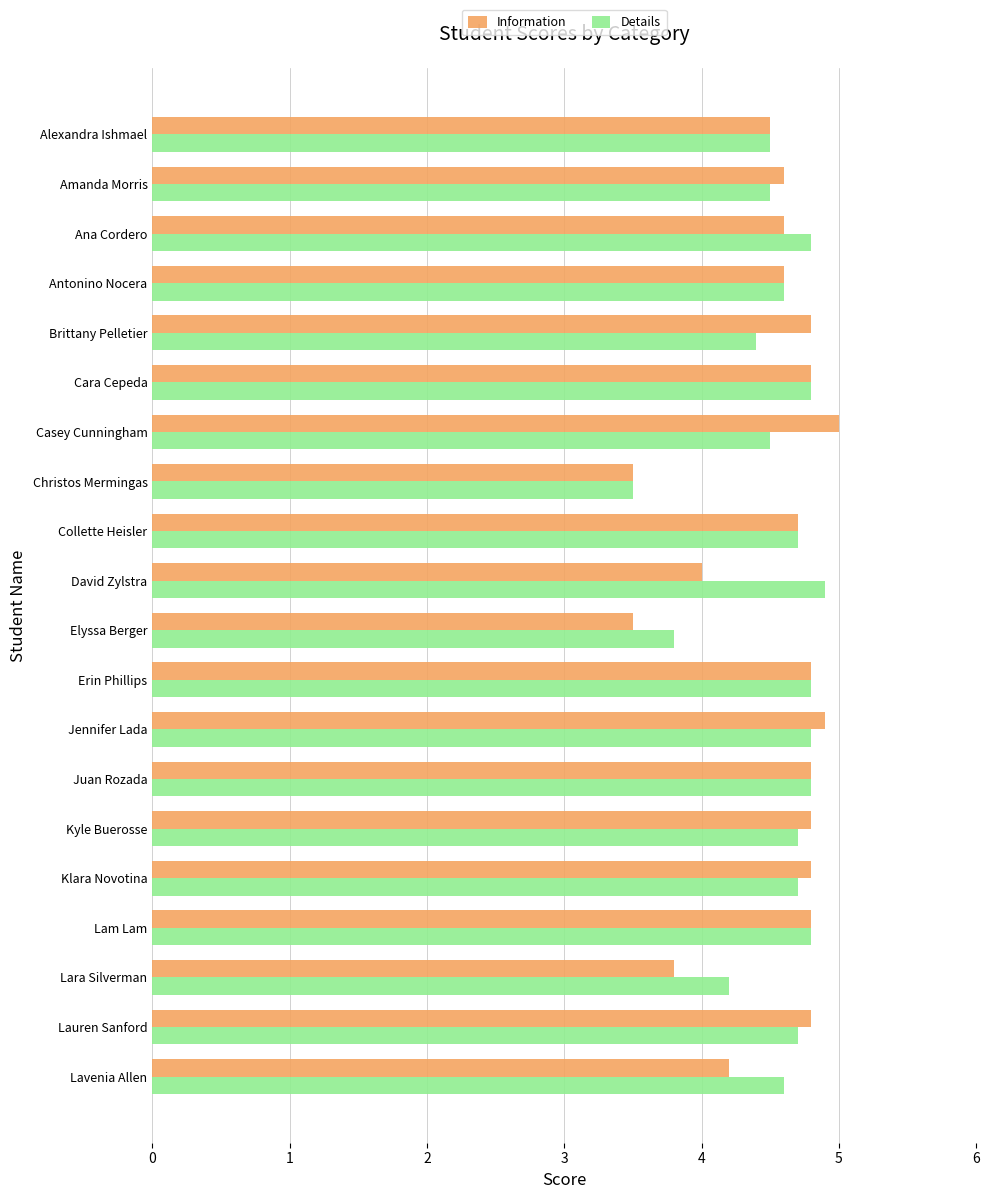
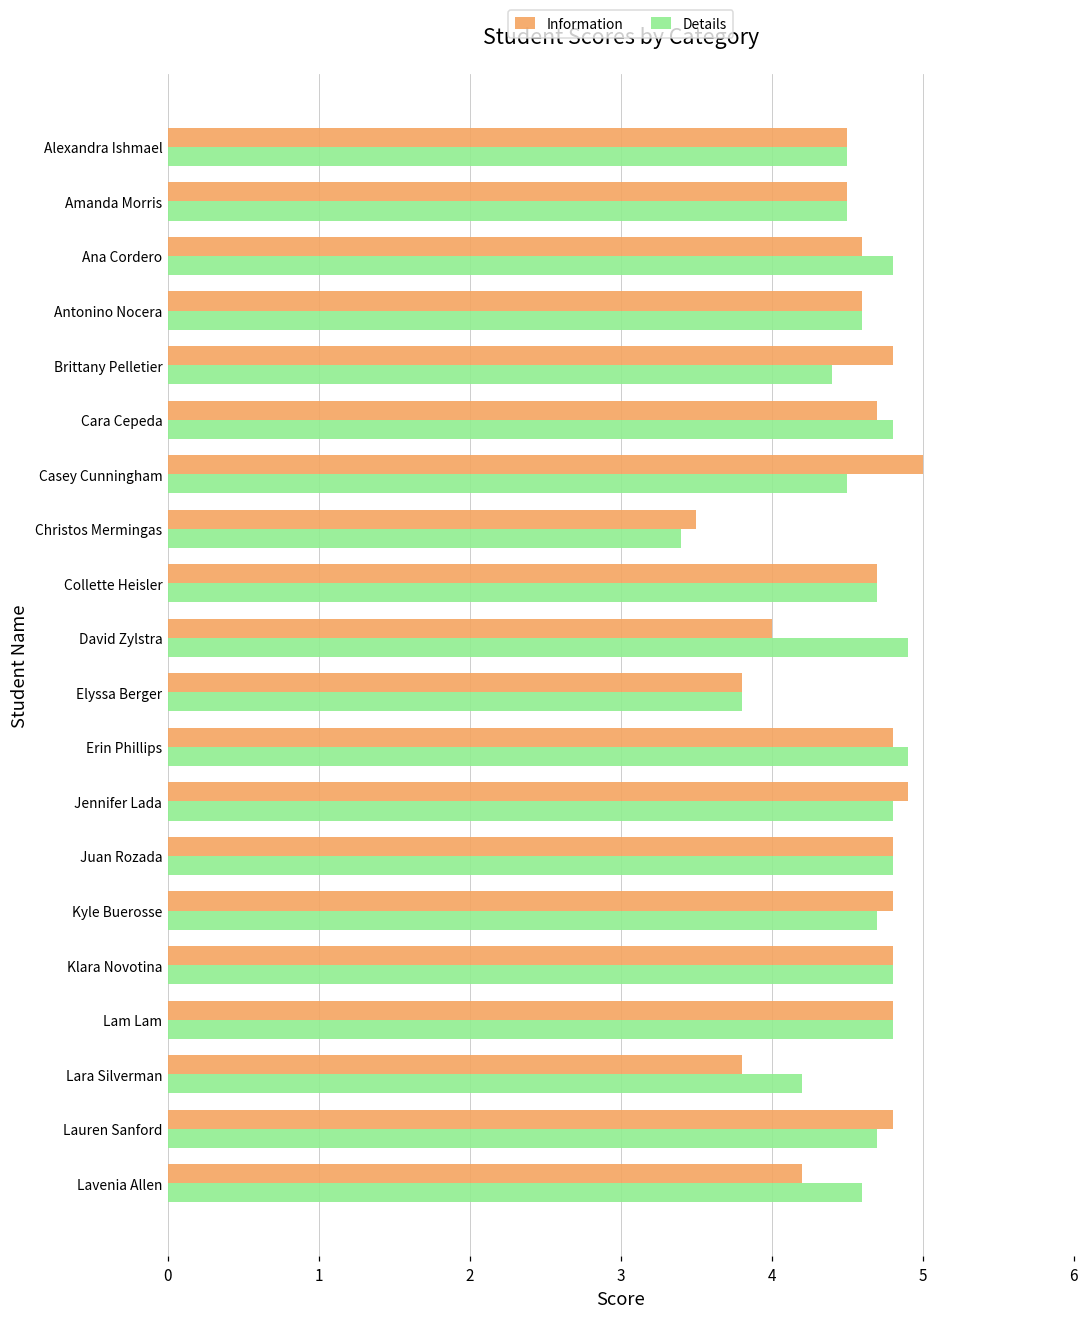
  {
    "Information": {
      "Alexandra Ishmael": 4.5,
-     "Amanda Morris": 4.6,
+     "Amanda Morris": 4.5,
      "Ana Cordero": 4.6,
      "Antonino Nocera": 4.6,
      "Brittany Pelletier": 4.8,
-     "Cara Cepeda": 4.8,
+     "Cara Cepeda": 4.7,
      "Casey Cunningham": 5.0,
      "Christos Mermingas": 3.5,
      "Collette Heisler": 4.7,
      "David Zylstra": 4.0,
-     "Elyssa Berger": 3.5,
+     "Elyssa Berger": 3.8,
      "Erin Phillips": 4.8,
      "Jennifer Lada": 4.9,
      "Juan Rozada": 4.8,
      "Kyle Buerosse": 4.8,
      "Klara Novotina": 4.8,
      "Lam Lam": 4.8,
      "Lara Silverman": 3.8,
      "Lauren Sanford": 4.8,
      "Lavenia Allen": 4.2
    },
    "Details": {
      "Alexandra Ishmael": 4.5,
      "Amanda Morris": 4.5,
      "Ana Cordero": 4.8,
      "Antonino Nocera": 4.6,
      "Brittany Pelletier": 4.4,
      "Cara Cepeda": 4.8,
      "Casey Cunningham": 4.5,
-     "Christos Mermingas": 3.5,
+     "Christos Mermingas": 3.4,
      "Collette Heisler": 4.7,
      "David Zylstra": 4.9,
      "Elyssa Berger": 3.8,
-     "Erin Phillips": 4.8,
+     "Erin Phillips": 4.9,
      "Jennifer Lada": 4.8,
      "Juan Rozada": 4.8,
      "Kyle Buerosse": 4.7,
-     "Klara Novotina": 4.7,
+     "Klara Novotina": 4.8,
      "Lam Lam": 4.8,
      "Lara Silverman": 4.2,
      "Lauren Sanford": 4.7,
      "Lavenia Allen": 4.6
    }
  }
